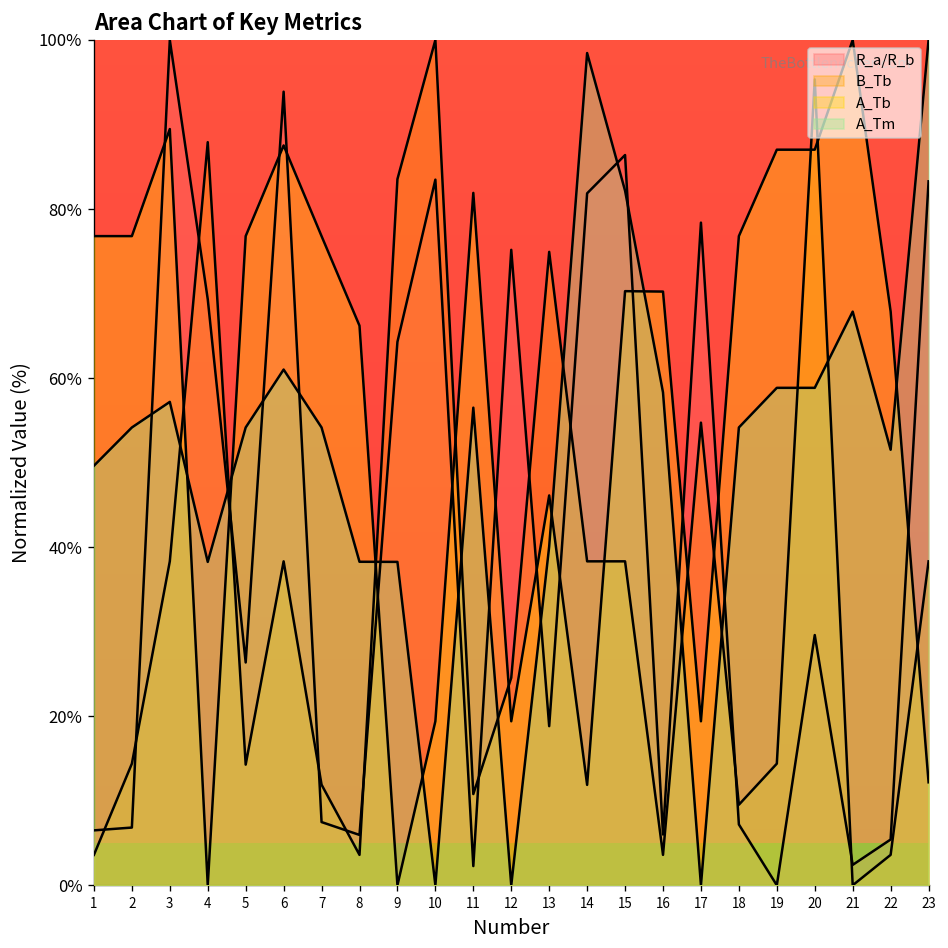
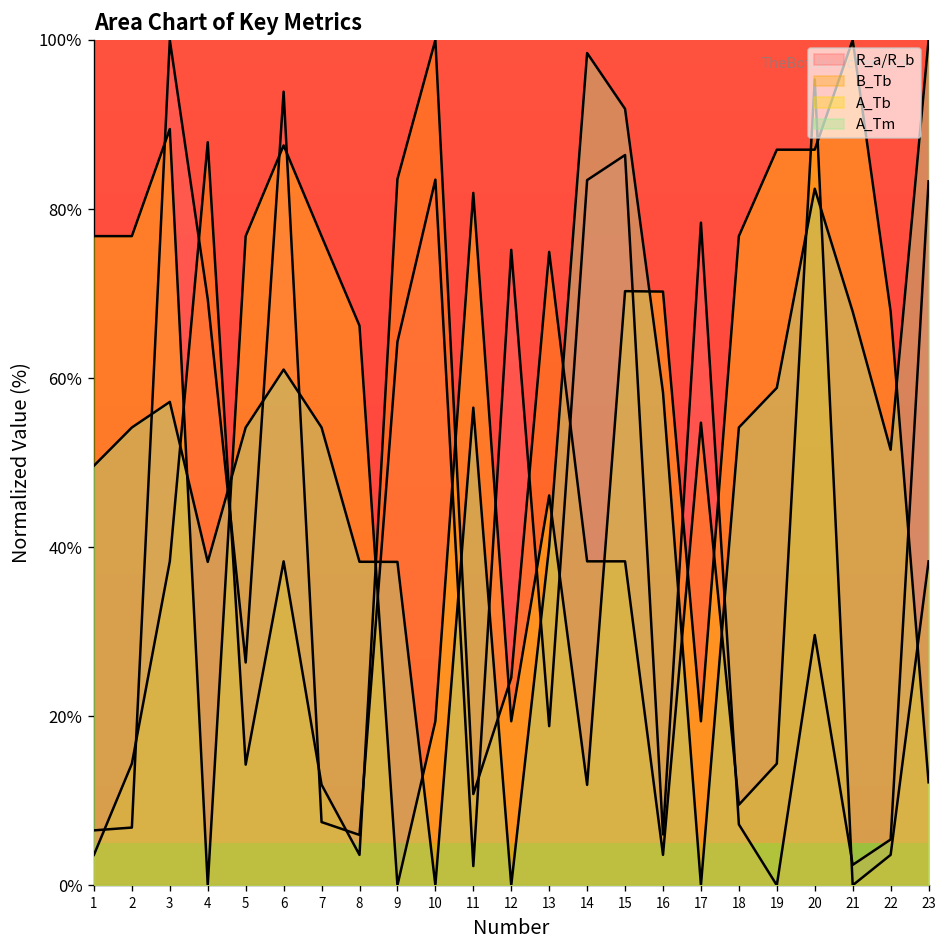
  {
    "R_a/R_b": {
      "1": "6%",
      "2": "7%",
      "3": "100%",
      "4": "69%",
      "5": "26%",
      "6": "94%",
      "7": "7%",
      "8": "6%",
      "9": "64%",
      "10": "83%",
      "11": "2%",
      "12": "75%",
      "13": "19%",
-     "14": "82%",
+     "14": "83%",
      "15": "86%",
      "16": "6%",
      "17": "78%",
      "18": "7%",
      "19": "0%",
      "20": "30%",
      "21": "2%",
      "22": "5%",
      "23": "83%"
    },
    "A_Tm": {
      "1": "50%",
      "2": "54%",
      "3": "57%",
      "4": "38%",
      "5": "54%",
      "6": "61%",
      "7": "54%",
      "8": "38%",
      "9": "38%",
      "10": "0%",
      "11": "57%",
      "12": "0%",
      "13": "40%",
      "14": "98%",
-     "15": "82%",
+     "15": "92%",
      "16": "58%",
      "17": "0%",
      "18": "54%",
      "19": "59%",
-     "20": "59%",
+     "20": "82%",
      "21": "68%",
      "22": "52%",
      "23": "100%"
    }
  }
